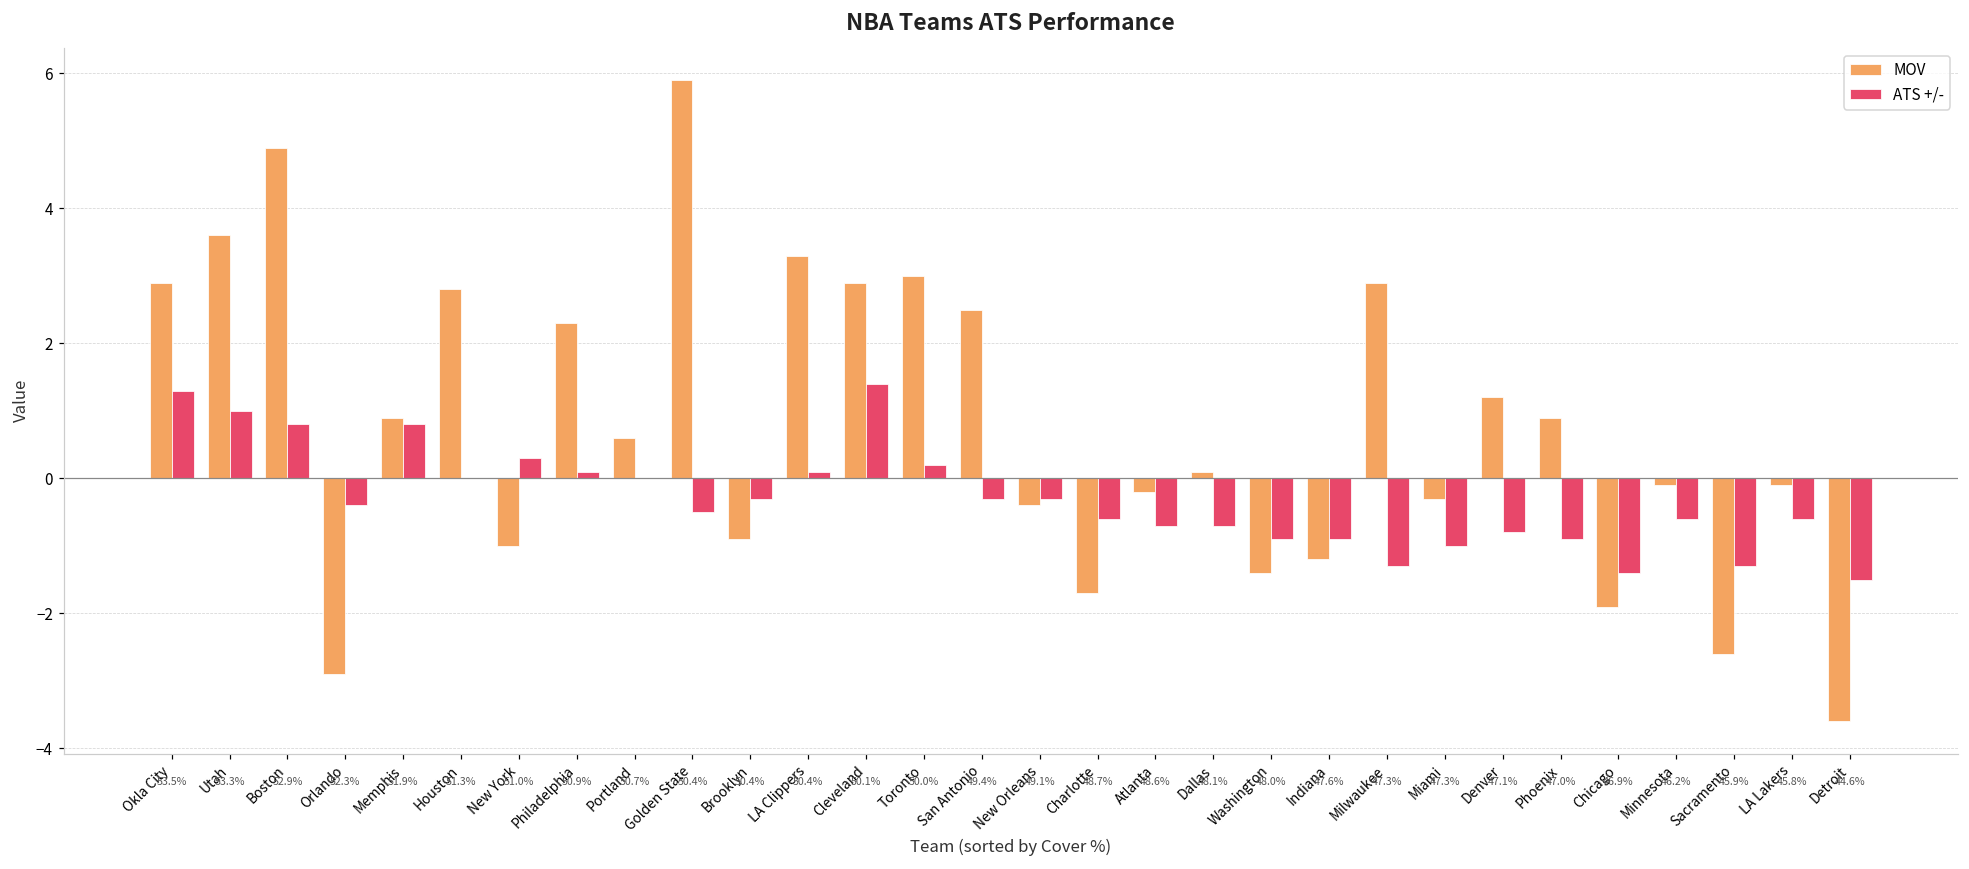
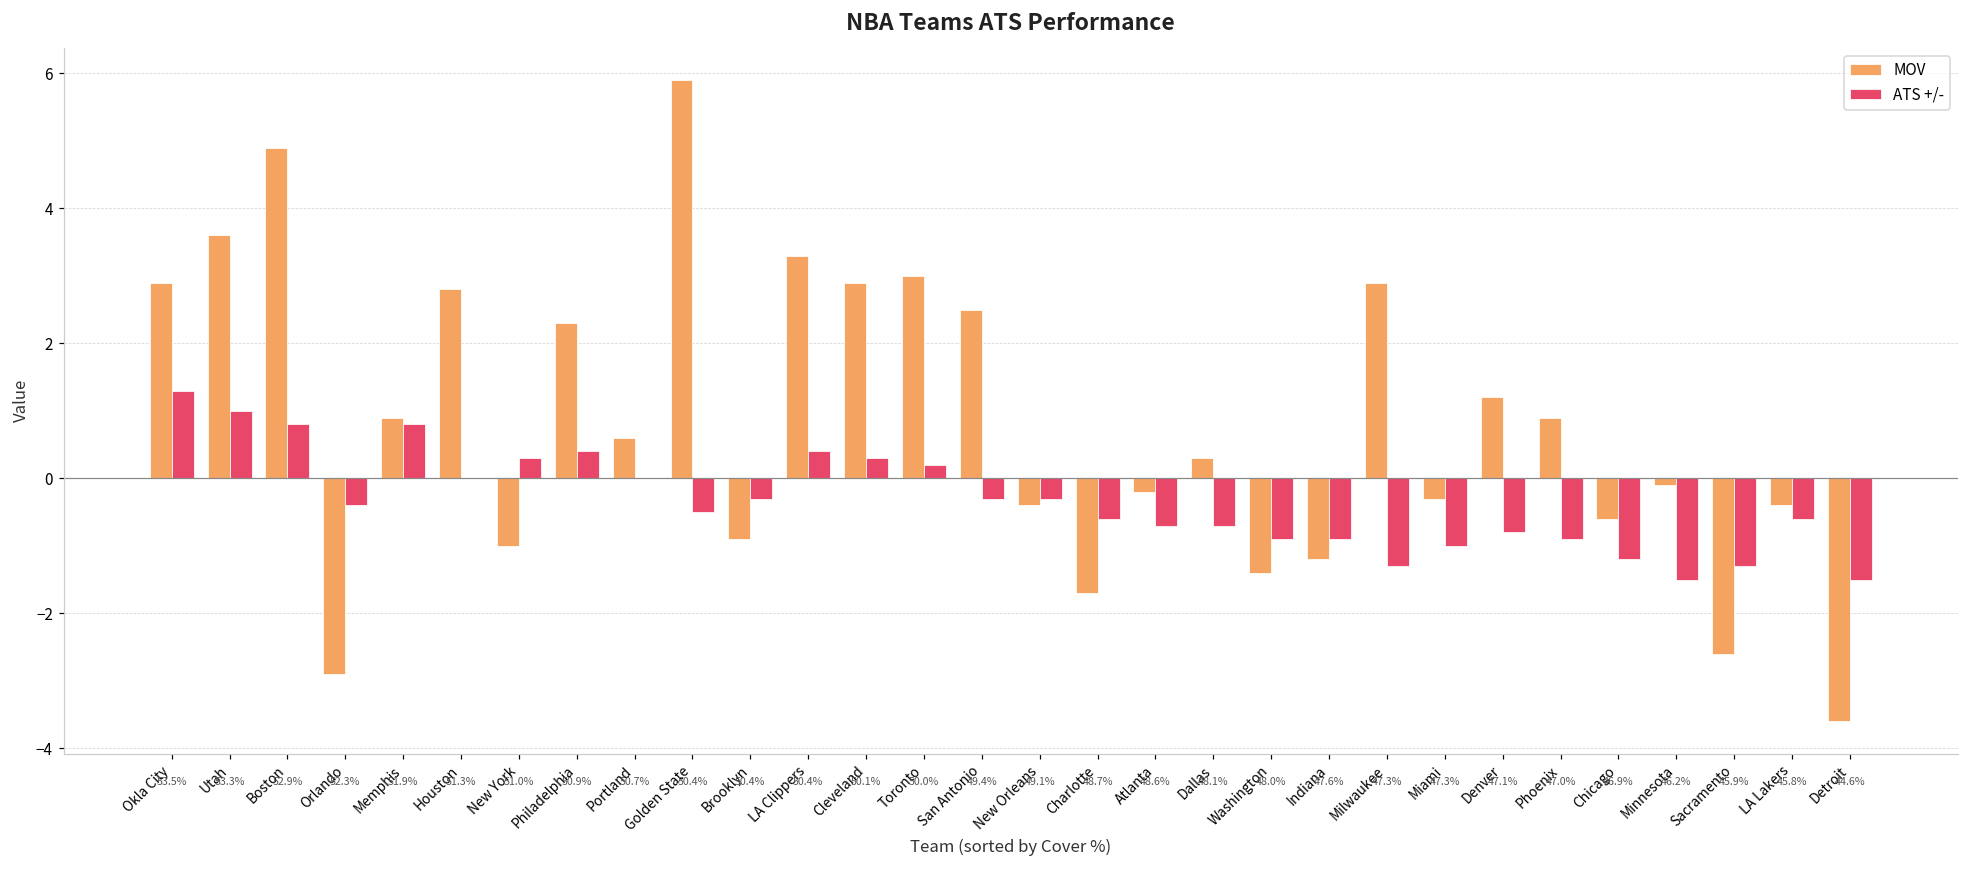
  {
    "MOV": {
      "Okla City": 2.9,
      "Utah": 3.6,
      "Boston": 4.9,
      "Orlando": -2.9,
      "Memphis": 0.9,
      "Houston": 2.8,
      "New York": -1.0,
      "Philadelphia": 2.3,
      "Portland": 0.6,
      "Golden State": 5.9,
      "Brooklyn": -0.9,
      "LA Clippers": 3.3,
      "Cleveland": 2.9,
      "Toronto": 3.0,
      "San Antonio": 2.5,
      "New Orleans": -0.4,
      "Charlotte": -1.7,
      "Atlanta": -0.2,
-     "Dallas": 0.1,
+     "Dallas": 0.3,
      "Washington": -1.4,
      "Indiana": -1.2,
      "Milwaukee": 2.9,
      "Miami": -0.3,
      "Denver": 1.2,
      "Phoenix": 0.9,
-     "Chicago": -1.9,
+     "Chicago": -0.6,
      "Minnesota": -0.1,
      "Sacramento": -2.6,
-     "LA Lakers": -0.1,
+     "LA Lakers": -0.4,
      "Detroit": -3.6
    },
    "ATS +/-": {
      "Okla City": 1.3,
      "Utah": 1.0,
      "Boston": 0.8,
      "Orlando": -0.4,
      "Memphis": 0.8,
      "Houston": 0.0,
      "New York": 0.3,
-     "Philadelphia": 0.1,
+     "Philadelphia": 0.4,
      "Portland": 0.0,
      "Golden State": -0.5,
      "Brooklyn": -0.3,
-     "LA Clippers": 0.1,
-     "Cleveland": 1.4,
+     "LA Clippers": 0.4,
+     "Cleveland": 0.3,
      "Toronto": 0.2,
      "San Antonio": -0.3,
      "New Orleans": -0.3,
      "Charlotte": -0.6,
      "Atlanta": -0.7,
      "Dallas": -0.7,
      "Washington": -0.9,
      "Indiana": -0.9,
      "Milwaukee": -1.3,
      "Miami": -1.0,
      "Denver": -0.8,
      "Phoenix": -0.9,
-     "Chicago": -1.4,
-     "Minnesota": -0.6,
+     "Chicago": -1.2,
+     "Minnesota": -1.5,
      "Sacramento": -1.3,
      "LA Lakers": -0.6,
      "Detroit": -1.5
    }
  }
